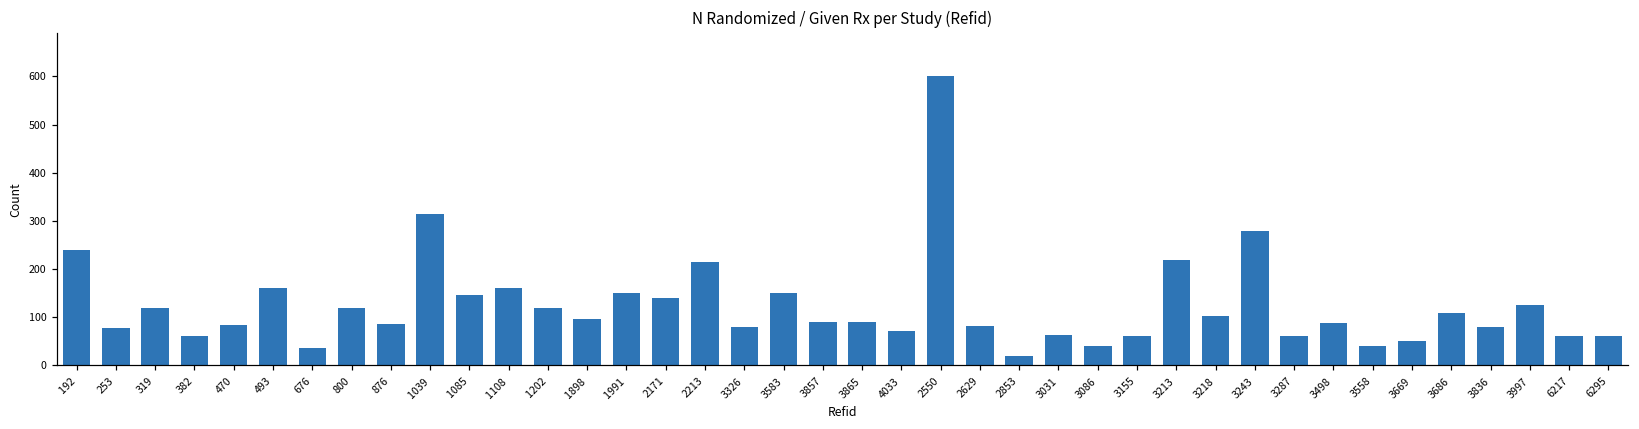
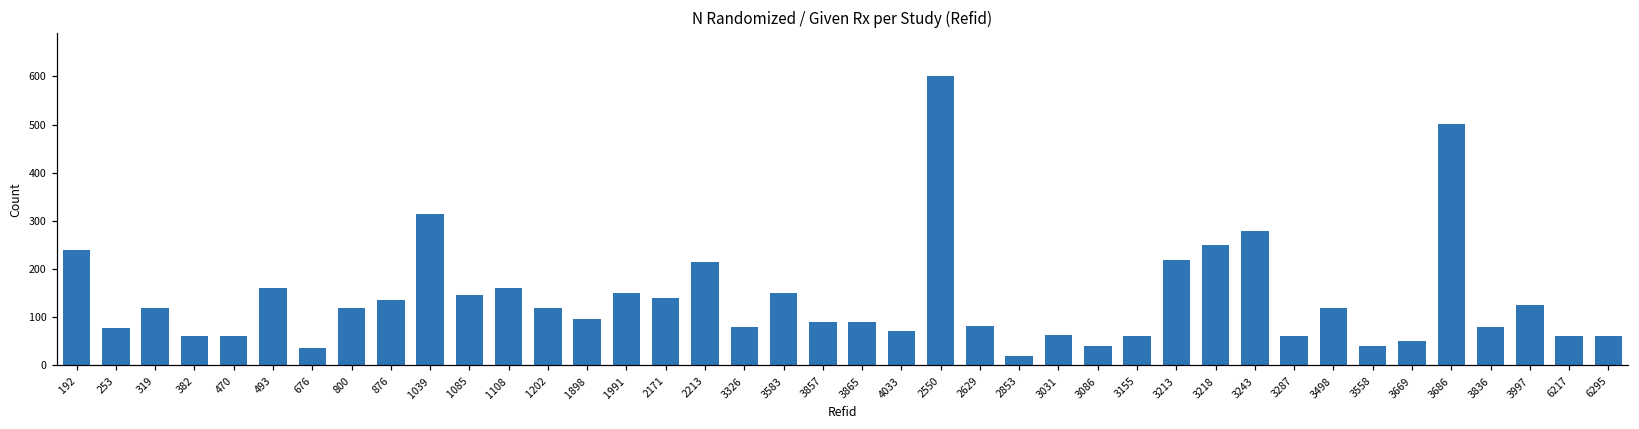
  {
    "192": 240,
    "253": 80,
    "319": 120,
    "382": 60,
-   "470": 80,
+   "470": 60,
    "493": 160,
    "676": 40,
    "800": 120,
-   "876": 90,
+   "876": 140,
    "1039": 310,
    "1085": 150,
    "1108": 160,
    "1202": 120,
    "1898": 100,
    "1991": 150,
    "2171": 140,
    "2213": 220,
    "3326": 80,
    "3583": 150,
    "3857": 90,
    "3865": 90,
    "4033": 70,
    "2550": 600,
    "2629": 80,
    "2853": 20,
    "3031": 60,
    "3086": 40,
    "3155": 60,
    "3213": 220,
-   "3218": 100,
+   "3218": 250,
    "3243": 280,
    "3287": 60,
-   "3498": 90,
+   "3498": 120,
    "3558": 40,
    "3669": 50,
-   "3686": 110,
+   "3686": 500,
    "3836": 80,
    "3997": 130,
    "6217": 60,
    "6295": 60
  }
